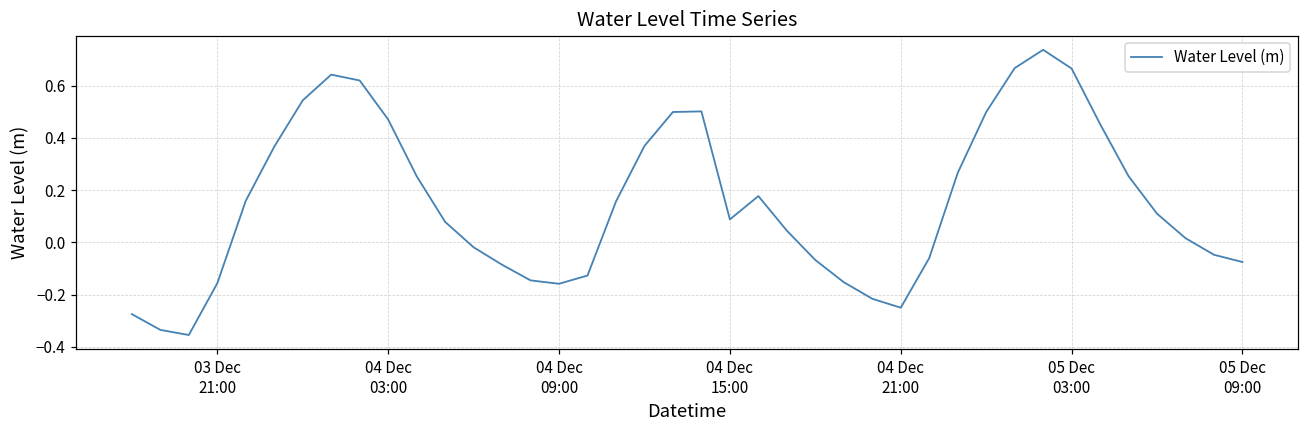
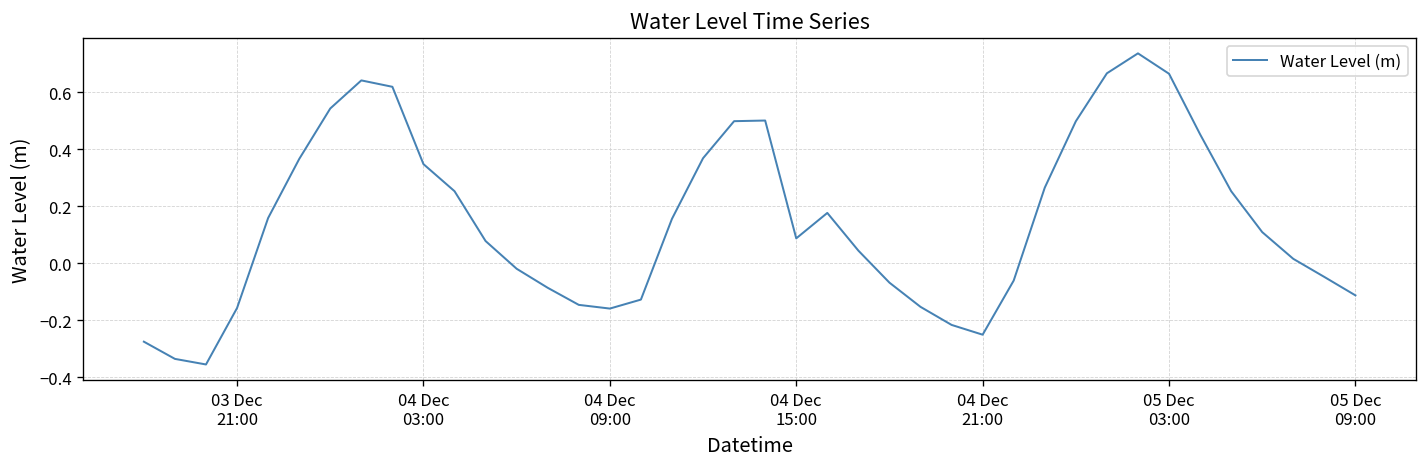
  {
    "03 Dec 21:00": -0.16,
-   "04 Dec 03:00": 0.47,
+   "04 Dec 03:00": 0.35,
    "04 Dec 09:00": -0.16,
    "04 Dec 15:00": 0.09,
    "04 Dec 21:00": -0.25,
    "05 Dec 03:00": 0.67,
-   "05 Dec 09:00": -0.08
+   "05 Dec 09:00": -0.11
  }
